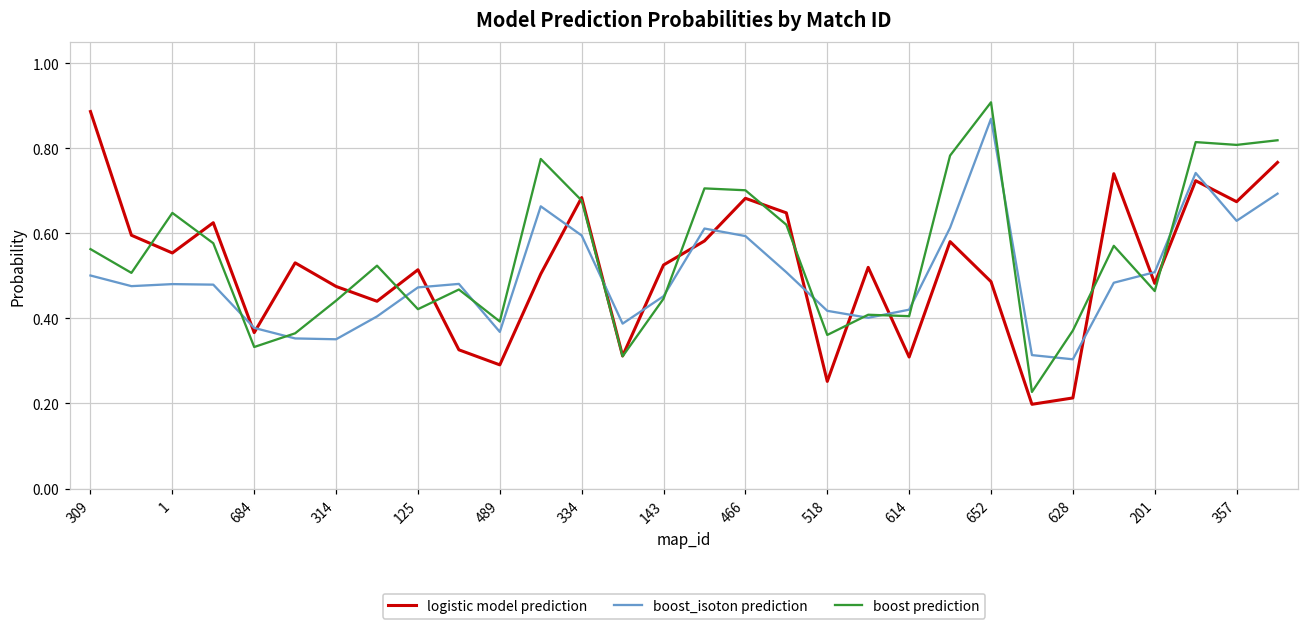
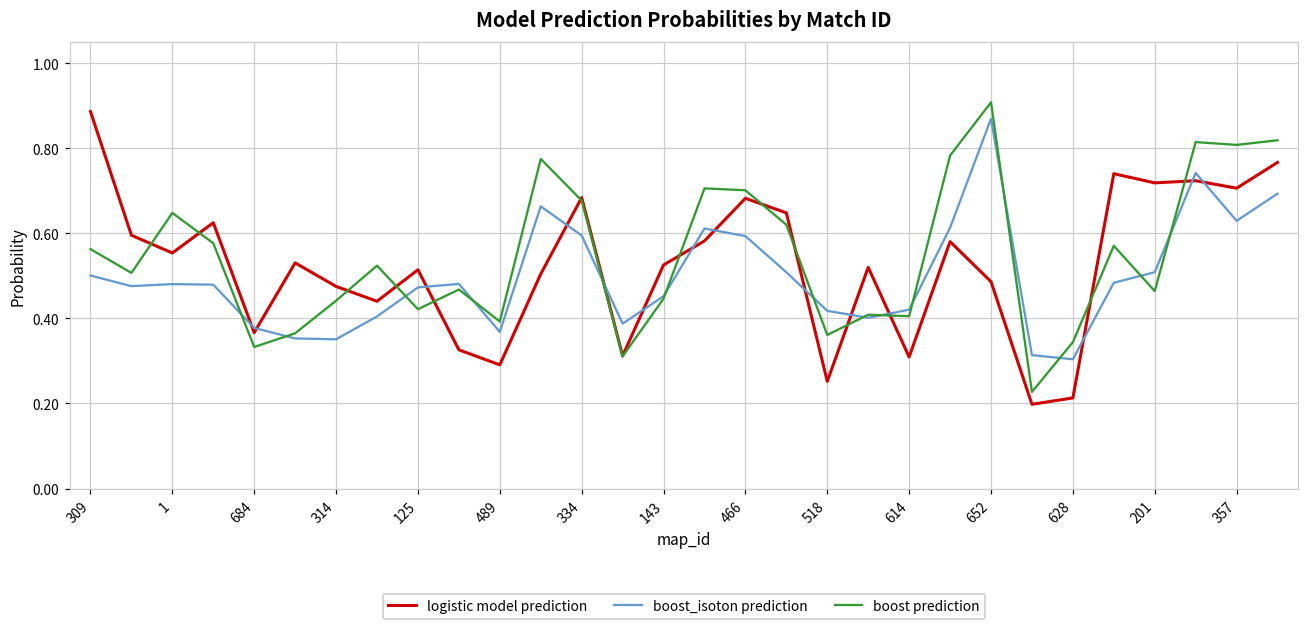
  {
    "logistic model prediction": {
      "309": 0.89,
      "684": 0.37,
      "314": 0.48,
      "125": 0.51,
      "489": 0.29,
      "334": 0.68,
      "143": 0.53,
      "466": 0.68,
      "518": 0.25,
      "614": 0.31,
      "652": 0.49,
      "628": 0.21,
-     "201": 0.48,
-     "357": 0.67
+     "201": 0.72,
+     "357": 0.71
    },
    "boost_isoton prediction": {
      "309": 0.50,
      "684": 0.38,
      "314": 0.35,
      "125": 0.47,
      "489": 0.37,
      "334": 0.59,
      "466": 0.59,
      "518": 0.42,
      "614": 0.42,
      "652": 0.87,
      "628": 0.30,
      "201": 0.51,
      "357": 0.63
    },
    "boost prediction": {
      "309": 0.56,
      "684": 0.33,
      "314": 0.44,
      "125": 0.42,
      "489": 0.39,
      "334": 0.68,
      "466": 0.70,
      "518": 0.36,
      "614": 0.41,
      "652": 0.91,
-     "628": 0.37,
+     "628": 0.34,
      "201": 0.46,
      "357": 0.81
    }
  }
